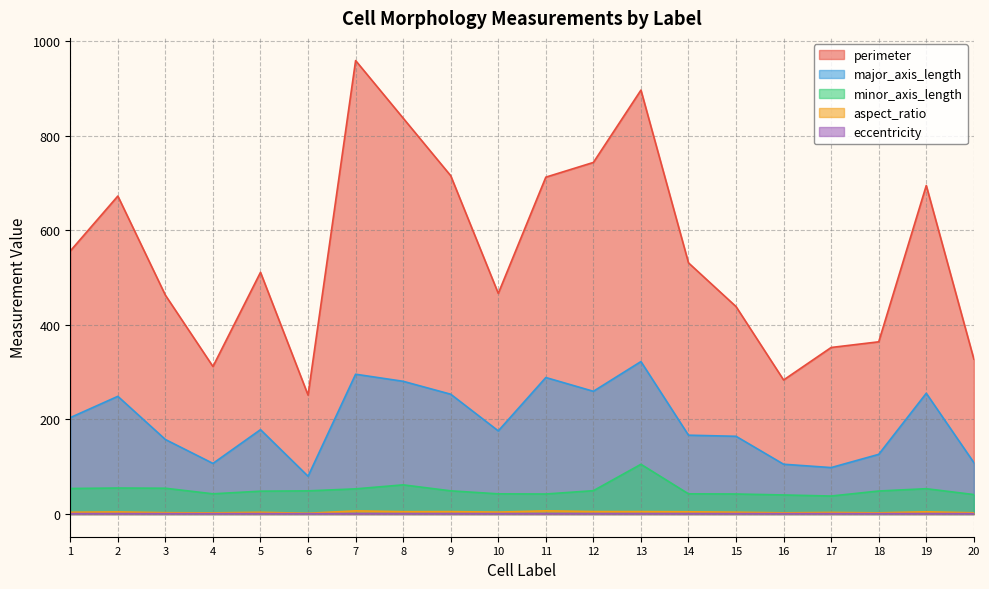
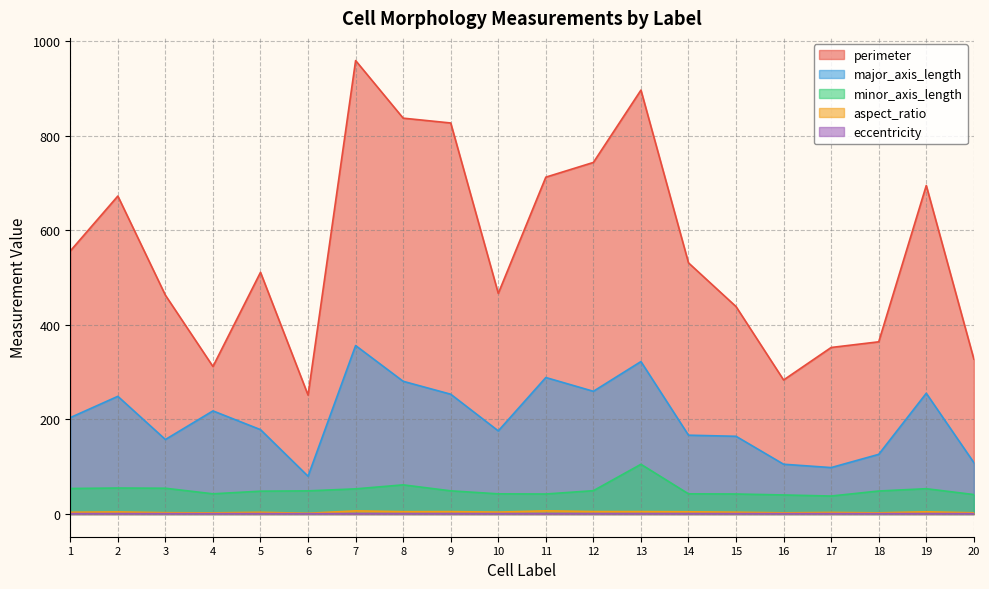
  {
    "perimeter": {
      "1": 560,
      "2": 670,
      "3": 460,
      "4": 310,
      "5": 510,
      "6": 250,
      "7": 960,
      "8": 840,
-     "9": 720,
+     "9": 830,
      "10": 470,
      "11": 710,
      "12": 740,
      "13": 900,
      "14": 530,
      "15": 440,
      "16": 280,
      "17": 350,
      "18": 360,
      "19": 690,
      "20": 330
    },
    "major_axis_length": {
      "1": 200,
      "2": 250,
      "3": 160,
-     "4": 110,
+     "4": 220,
      "5": 180,
      "6": 80,
-     "7": 300,
+     "7": 360,
      "8": 280,
      "9": 250,
      "10": 180,
      "11": 290,
      "12": 260,
      "13": 320,
      "14": 170,
      "15": 160,
      "16": 110,
      "17": 100,
      "18": 130,
      "19": 260,
      "20": 110
    },
    "minor_axis_length": {
      "1": 50,
      "2": 60,
      "3": 50,
      "4": 40,
      "5": 50,
      "6": 50,
      "7": 50,
      "8": 60,
      "9": 50,
      "10": 40,
      "11": 40,
      "12": 50,
      "13": 110,
      "14": 40,
      "15": 40,
      "16": 40,
      "17": 40,
      "18": 50,
      "19": 50,
      "20": 40
    },
    "aspect_ratio": {
      "7": 10,
      "11": 10
    },
    "eccentricity": {
      "7": 0,
      "11": 0
    }
  }
